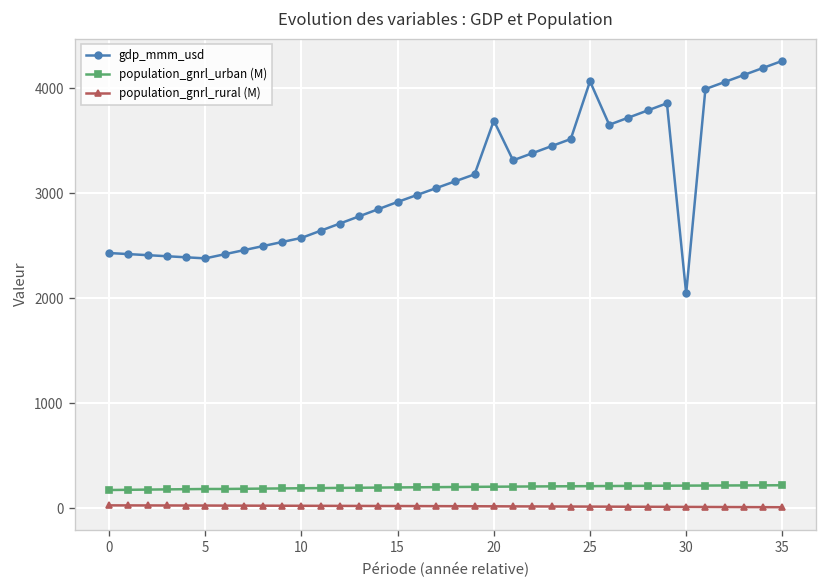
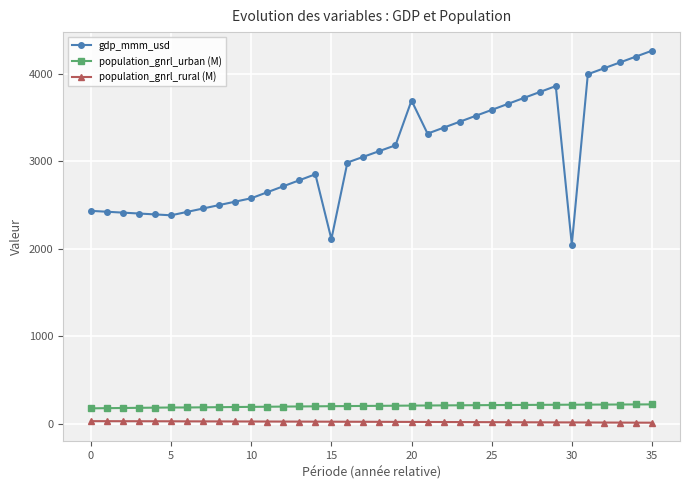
  {
    "gdp_mmm_usd": {
      "0": 2400,
      "5": 2400,
      "10": 2600,
-     "15": 2900,
+     "15": 2100,
      "20": 3700,
-     "25": 4100,
+     "25": 3600,
      "30": 2000,
      "35": 4300
    },
    "population_gnrl_urban (M)": {
      "0": 200,
      "5": 200,
      "10": 200,
      "15": 200,
      "20": 200,
      "25": 200,
      "30": 200,
      "35": 200
    },
    "population_gnrl_rural (M)": {
      "0": 0,
      "5": 0,
      "10": 0,
      "15": 0,
      "20": 0,
      "25": 0,
      "30": 0,
      "35": 0
    }
  }
